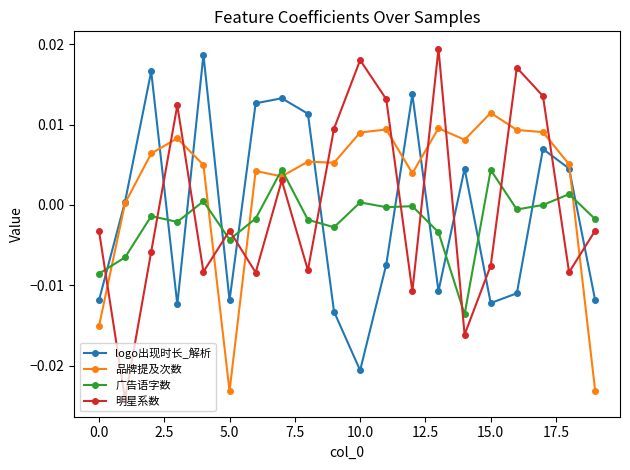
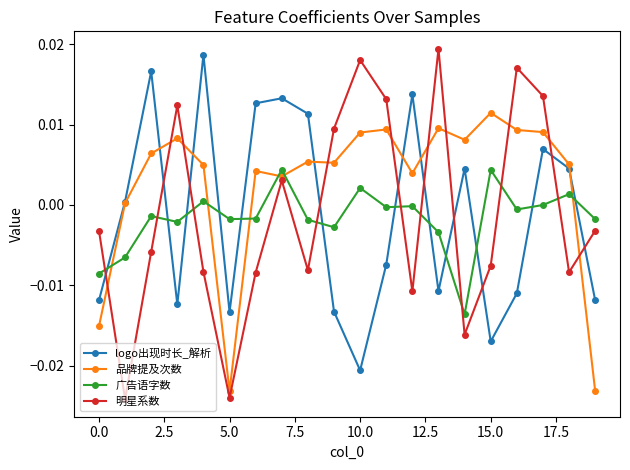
  {
    "logo出现时长_解析": {
      "0.0": -0.012,
-     "5.0": -0.012,
+     "5.0": -0.013,
      "10.0": -0.021,
-     "15.0": -0.012
+     "15.0": -0.017
    },
    "品牌提及次数": {
      "0.0": -0.015,
      "5.0": -0.023,
      "10.0": 0.009,
      "15.0": 0.011
    },
    "广告语字数": {
      "0.0": -0.009,
-     "5.0": -0.004,
-     "10.0": 0.000,
+     "5.0": -0.002,
+     "10.0": 0.002,
      "15.0": 0.004
    },
    "明星系数": {
      "0.0": -0.003,
-     "5.0": -0.003,
+     "5.0": -0.024,
      "10.0": 0.018,
      "15.0": -0.008
    }
  }
